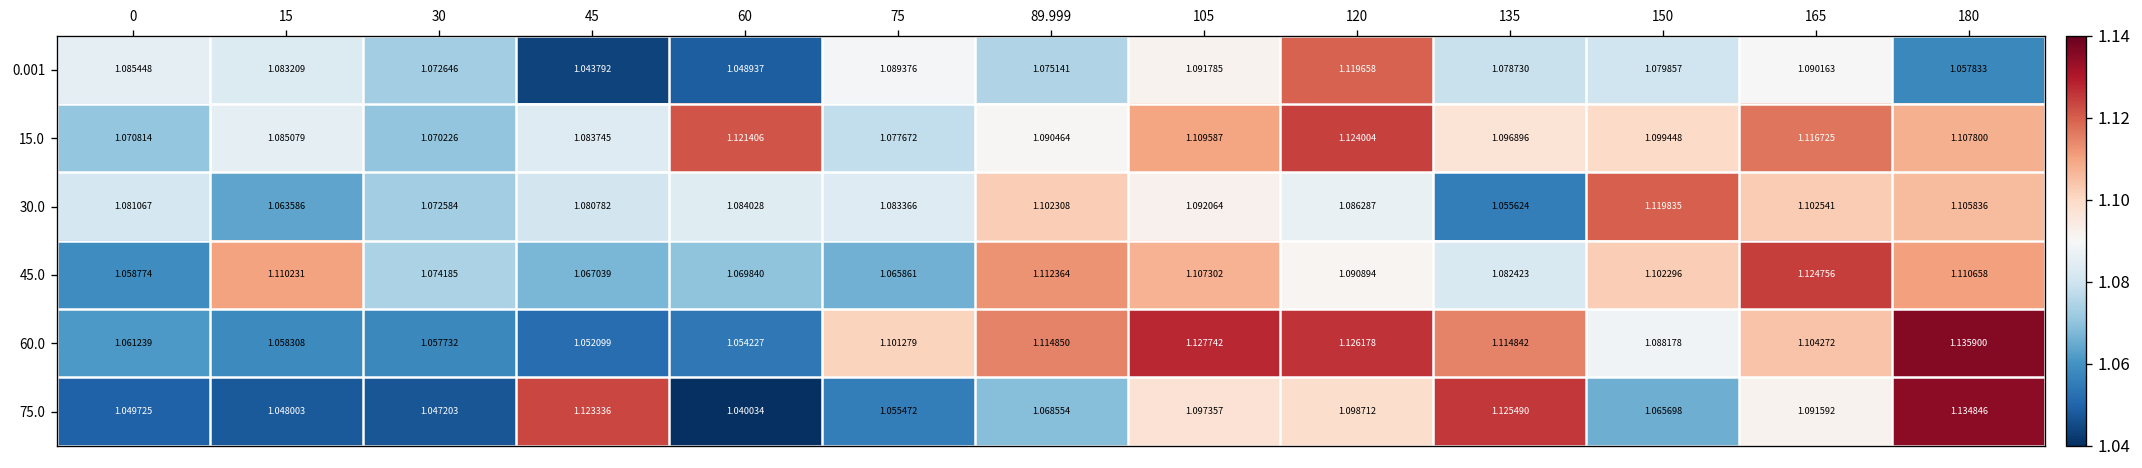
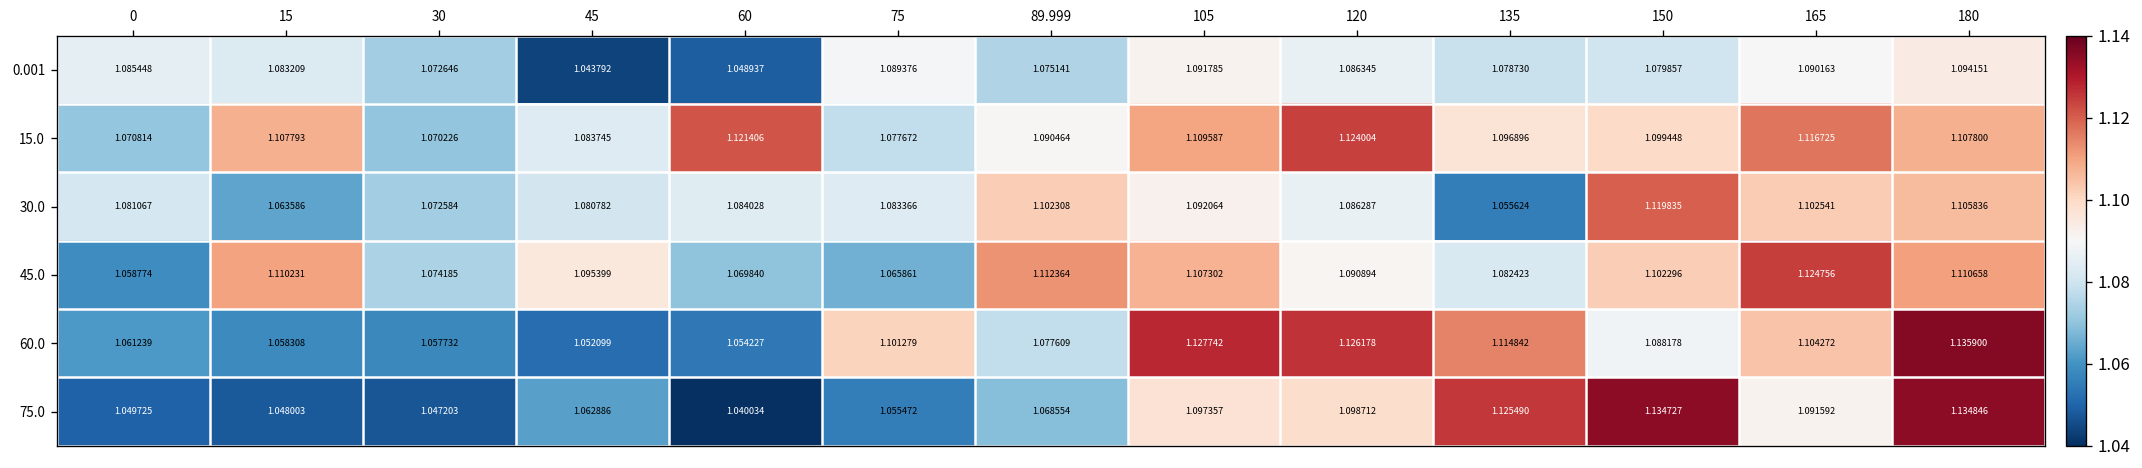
  {
    "0.001": {
      "0": 1.085448,
      "15": 1.083209,
      "30": 1.072646,
      "45": 1.043792,
      "60": 1.048937,
      "75": 1.089376,
      "89.999": 1.075141,
      "105": 1.091785,
-     "120": 1.119658,
+     "120": 1.086345,
      "135": 1.078730,
      "150": 1.079857,
      "165": 1.090163,
-     "180": 1.057833
+     "180": 1.094151
    },
    "15.0": {
      "0": 1.070814,
-     "15": 1.085079,
+     "15": 1.107793,
      "30": 1.070226,
      "45": 1.083745,
      "60": 1.121406,
      "75": 1.077672,
      "89.999": 1.090464,
      "105": 1.109587,
      "120": 1.124004,
      "135": 1.096896,
      "150": 1.099448,
      "165": 1.116725,
      "180": 1.107800
    },
    "30.0": {
      "0": 1.081067,
      "15": 1.063586,
      "30": 1.072584,
      "45": 1.080782,
      "60": 1.084028,
      "75": 1.083366,
      "89.999": 1.102308,
      "105": 1.092064,
      "120": 1.086287,
      "135": 1.055624,
      "150": 1.119835,
      "165": 1.102541,
      "180": 1.105836
    },
    "45.0": {
      "0": 1.058774,
      "15": 1.110231,
      "30": 1.074185,
-     "45": 1.067039,
+     "45": 1.095399,
      "60": 1.069840,
      "75": 1.065861,
      "89.999": 1.112364,
      "105": 1.107302,
      "120": 1.090894,
      "135": 1.082423,
      "150": 1.102296,
      "165": 1.124756,
      "180": 1.110658
    },
    "60.0": {
      "0": 1.061239,
      "15": 1.058308,
      "30": 1.057732,
      "45": 1.052099,
      "60": 1.054227,
      "75": 1.101279,
-     "89.999": 1.114850,
+     "89.999": 1.077609,
      "105": 1.127742,
      "120": 1.126178,
      "135": 1.114842,
      "150": 1.088178,
      "165": 1.104272,
      "180": 1.135900
    },
    "75.0": {
      "0": 1.049725,
      "15": 1.048003,
      "30": 1.047203,
-     "45": 1.123336,
+     "45": 1.062886,
      "60": 1.040034,
      "75": 1.055472,
      "89.999": 1.068554,
      "105": 1.097357,
      "120": 1.098712,
      "135": 1.125490,
-     "150": 1.065698,
+     "150": 1.134727,
      "165": 1.091592,
      "180": 1.134846
    }
  }
